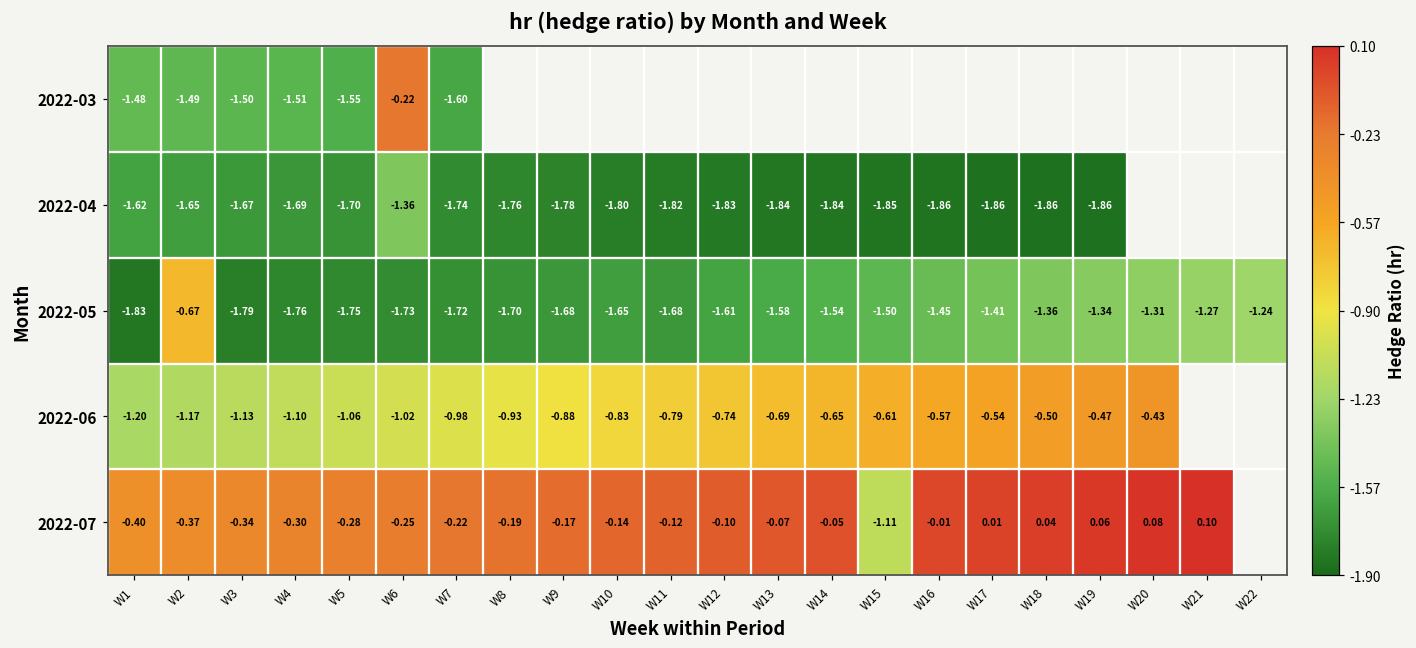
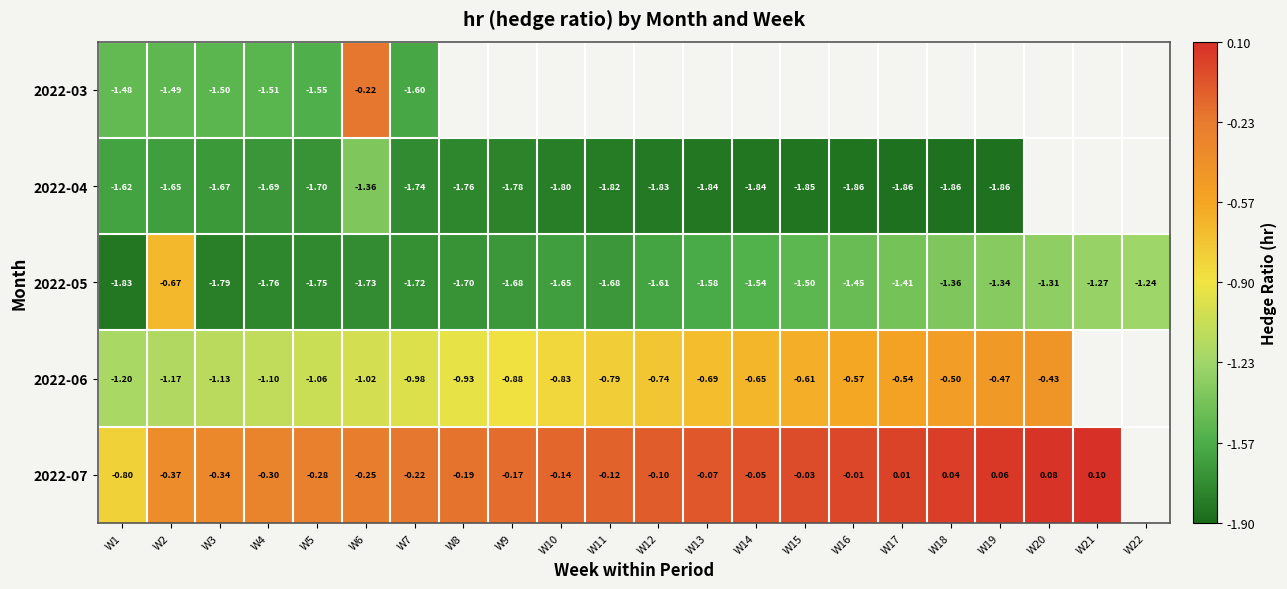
  {
    "2022-03": {
      "W1": -1.48,
      "W2": -1.49,
      "W3": -1.50,
      "W4": -1.51,
      "W5": -1.55,
      "W6": -0.22,
      "W7": -1.60
    },
    "2022-04": {
      "W1": -1.62,
      "W2": -1.65,
      "W3": -1.67,
      "W4": -1.69,
      "W5": -1.70,
      "W6": -1.36,
      "W7": -1.74,
      "W8": -1.76,
      "W9": -1.78,
      "W10": -1.80,
      "W11": -1.82,
      "W12": -1.83,
      "W13": -1.84,
      "W14": -1.84,
      "W15": -1.85,
      "W16": -1.86,
      "W17": -1.86,
      "W18": -1.86,
      "W19": -1.86
    },
    "2022-05": {
      "W1": -1.83,
      "W2": -0.67,
      "W3": -1.79,
      "W4": -1.76,
      "W5": -1.75,
      "W6": -1.73,
      "W7": -1.72,
      "W8": -1.70,
      "W9": -1.68,
      "W10": -1.65,
      "W11": -1.68,
      "W12": -1.61,
      "W13": -1.58,
      "W14": -1.54,
      "W15": -1.50,
      "W16": -1.45,
      "W17": -1.41,
      "W18": -1.36,
      "W19": -1.34,
      "W20": -1.31,
      "W21": -1.27,
      "W22": -1.24
    },
    "2022-06": {
      "W1": -1.20,
      "W2": -1.17,
      "W3": -1.13,
      "W4": -1.10,
      "W5": -1.06,
      "W6": -1.02,
      "W7": -0.98,
      "W8": -0.93,
      "W9": -0.88,
      "W10": -0.83,
      "W11": -0.79,
      "W12": -0.74,
      "W13": -0.69,
      "W14": -0.65,
      "W15": -0.61,
      "W16": -0.57,
      "W17": -0.54,
      "W18": -0.50,
      "W19": -0.47,
      "W20": -0.43
    },
    "2022-07": {
-     "W1": -0.40,
+     "W1": -0.80,
      "W2": -0.37,
      "W3": -0.34,
      "W4": -0.30,
      "W5": -0.28,
      "W6": -0.25,
      "W7": -0.22,
      "W8": -0.19,
      "W9": -0.17,
      "W10": -0.14,
      "W11": -0.12,
      "W12": -0.10,
      "W13": -0.07,
      "W14": -0.05,
-     "W15": -1.11,
+     "W15": -0.03,
      "W16": -0.01,
      "W17": 0.01,
      "W18": 0.04,
      "W19": 0.06,
      "W20": 0.08,
      "W21": 0.10
    }
  }
